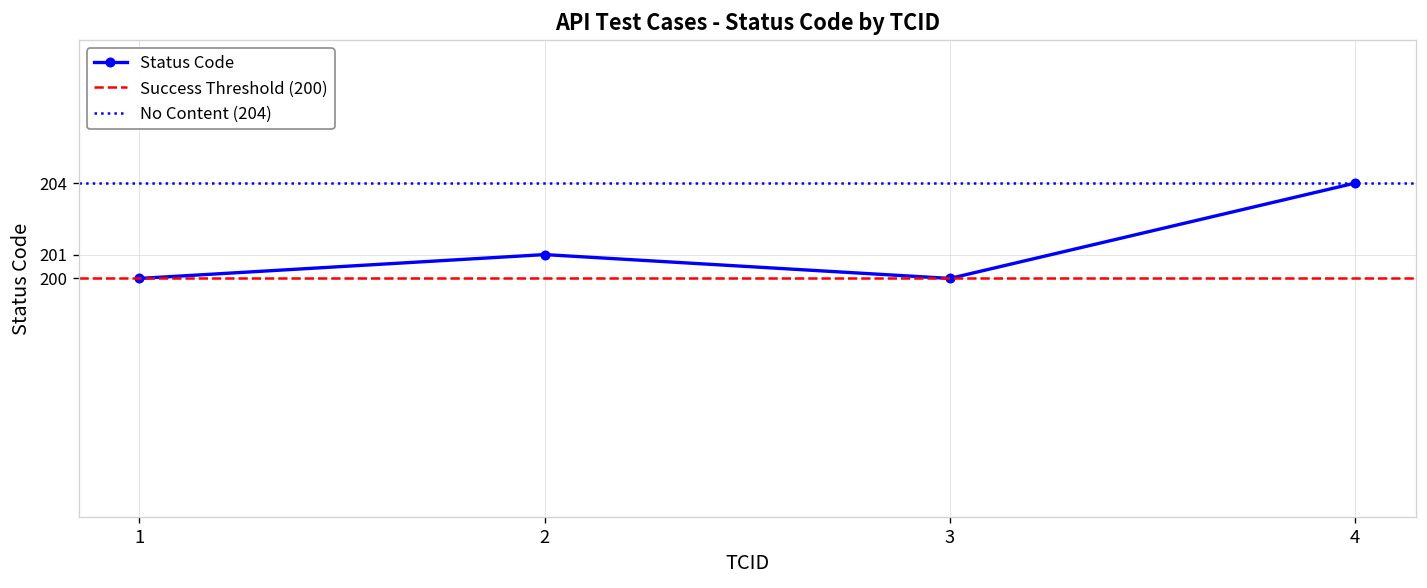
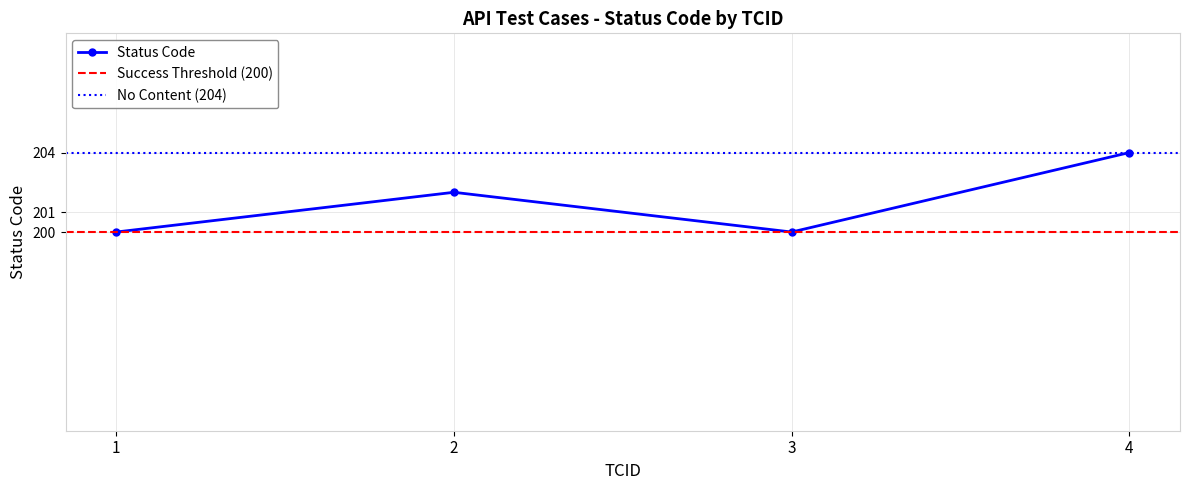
  {
    "1": 200,
-   "2": 201,
+   "2": 202,
    "3": 200,
    "4": 204
  }
